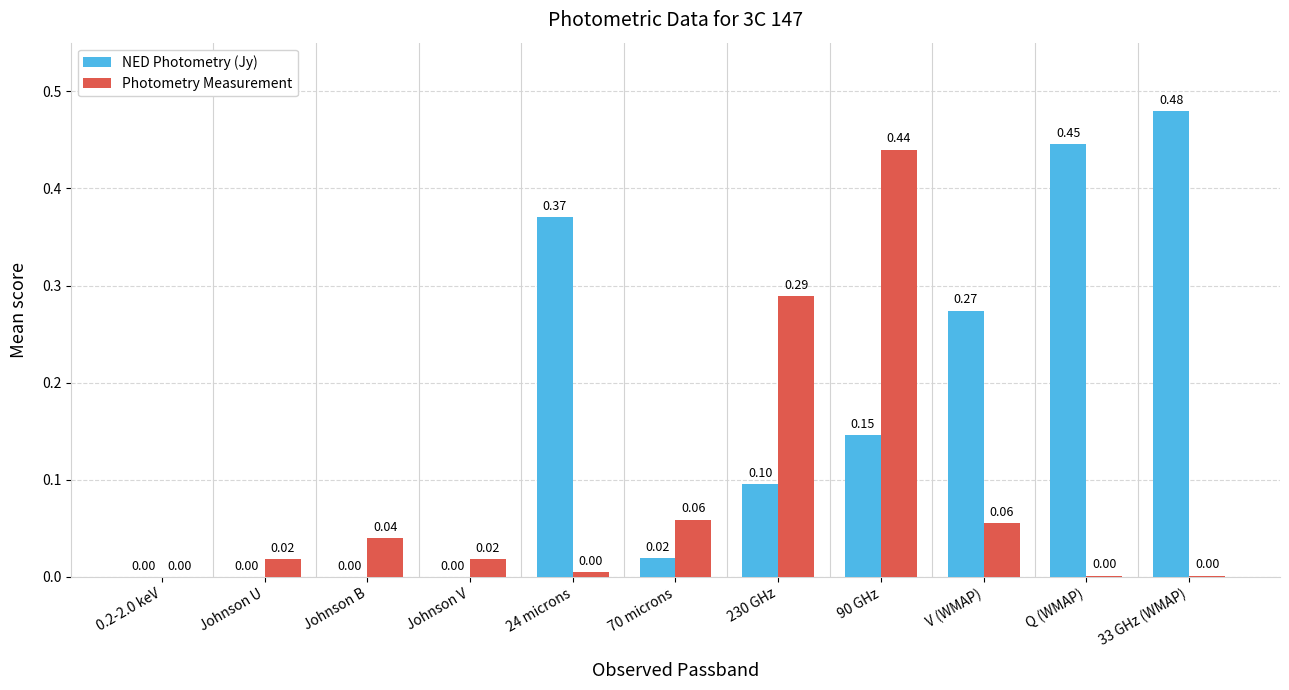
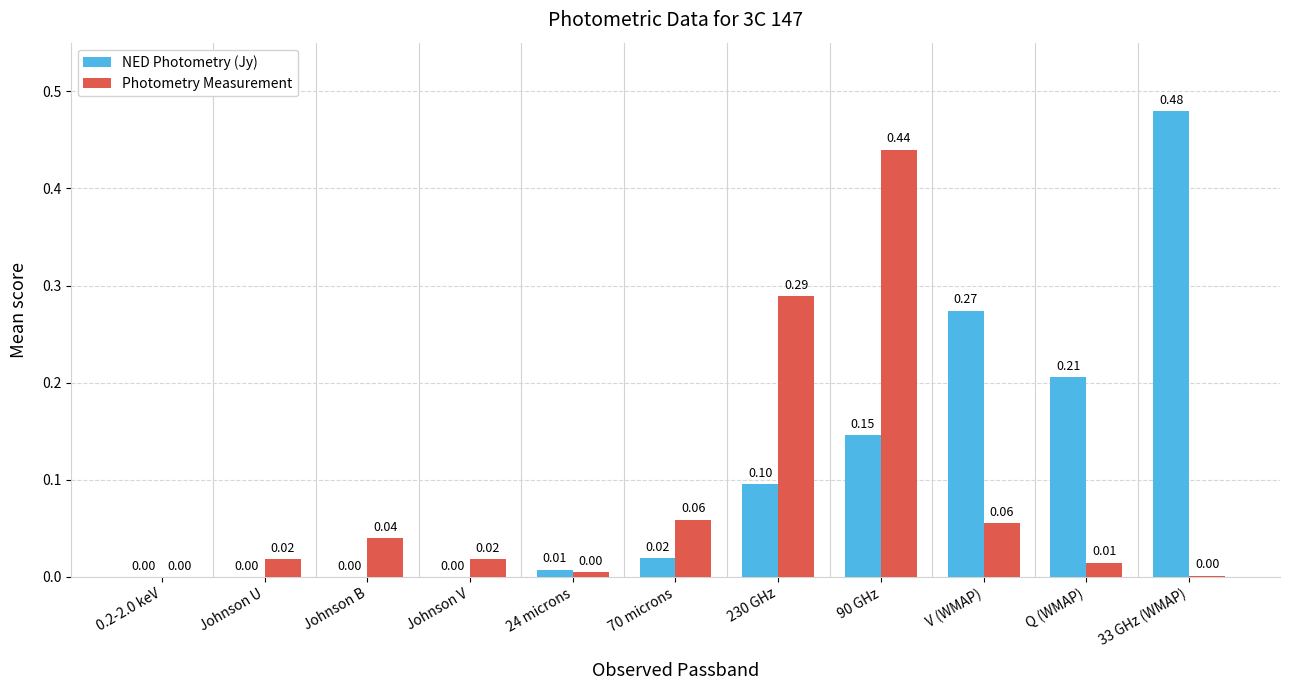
  {
    "NED Photometry (Jy)": {
      "0.2-2.0 keV": 0.00,
      "Johnson U": 0.00,
      "Johnson B": 0.00,
      "Johnson V": 0.00,
-     "24 microns": 0.37,
+     "24 microns": 0.01,
      "70 microns": 0.02,
      "230 GHz": 0.10,
      "90 GHz": 0.15,
      "V (WMAP)": 0.27,
-     "Q (WMAP)": 0.45,
+     "Q (WMAP)": 0.21,
      "33 GHz (WMAP)": 0.48
    },
    "Photometry Measurement": {
      "0.2-2.0 keV": 0.00,
      "Johnson U": 0.02,
      "Johnson B": 0.04,
      "Johnson V": 0.02,
      "24 microns": 0.00,
      "70 microns": 0.06,
      "230 GHz": 0.29,
      "90 GHz": 0.44,
      "V (WMAP)": 0.06,
-     "Q (WMAP)": 0.00,
+     "Q (WMAP)": 0.01,
      "33 GHz (WMAP)": 0.00
    }
  }
